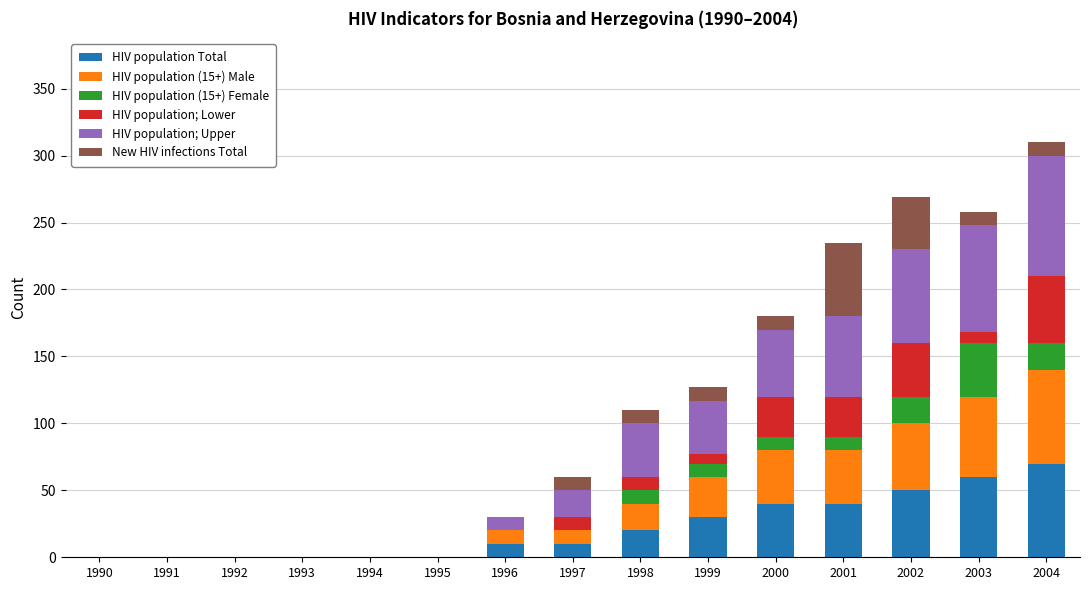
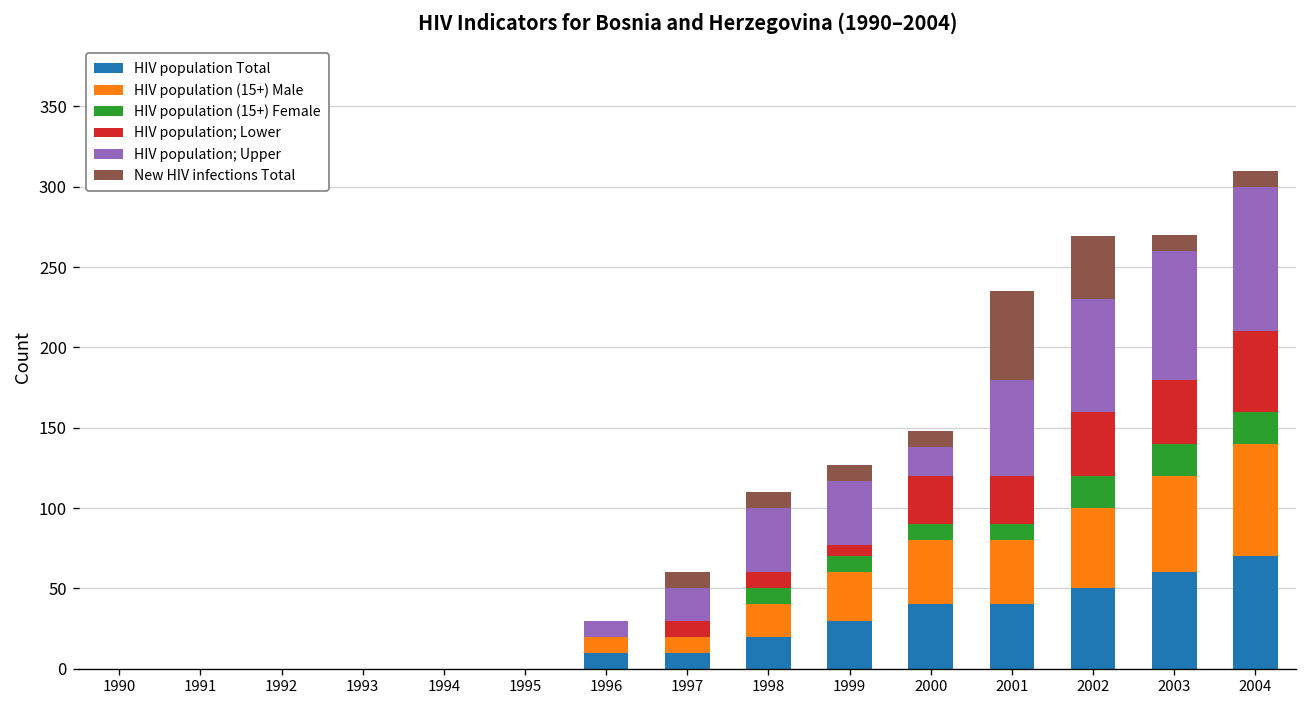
  {
    "HIV population Total": {
      "1990": 0,
      "1991": 0,
      "1992": 0,
      "1993": 0,
      "1994": 0,
      "1995": 0,
      "1996": 10,
      "1997": 10,
      "1998": 20,
      "1999": 30,
      "2000": 40,
      "2001": 40,
      "2002": 50,
      "2003": 60,
      "2004": 70
    },
    "HIV population (15+) Male": {
      "1990": 0,
      "1991": 0,
      "1992": 0,
      "1993": 0,
      "1994": 0,
      "1995": 0,
      "1996": 10,
      "1997": 10,
      "1998": 20,
      "1999": 30,
      "2000": 40,
      "2001": 40,
      "2002": 50,
      "2003": 60,
      "2004": 70
    },
    "HIV population (15+) Female": {
      "1990": 0,
      "1991": 0,
      "1992": 0,
      "1993": 0,
      "1994": 0,
      "1995": 0,
      "1996": 0,
      "1997": 0,
      "1998": 10,
      "1999": 10,
      "2000": 10,
      "2001": 10,
      "2002": 20,
-     "2003": 40,
+     "2003": 20,
      "2004": 20
    },
    "HIV population; Lower": {
      "1990": 0,
      "1991": 0,
      "1992": 0,
      "1993": 0,
      "1994": 0,
      "1995": 0,
      "1996": 0,
      "1997": 10,
      "1998": 10,
      "1999": 7,
      "2000": 30,
      "2001": 30,
      "2002": 40,
-     "2003": 8,
+     "2003": 40,
      "2004": 50
    },
    "HIV population; Upper": {
      "1990": 0,
      "1991": 0,
      "1992": 0,
      "1993": 0,
      "1994": 0,
      "1995": 0,
      "1996": 10,
      "1997": 20,
      "1998": 40,
      "1999": 40,
-     "2000": 50,
+     "2000": 18,
      "2001": 60,
      "2002": 70,
      "2003": 80,
      "2004": 90
    },
    "New HIV infections Total": {
      "1990": 0,
      "1991": 0,
      "1992": 0,
      "1993": 0,
      "1994": 0,
      "1995": 0,
      "1996": 0,
      "1997": 10,
      "1998": 10,
      "1999": 10,
      "2000": 10,
      "2001": 55,
      "2002": 39,
      "2003": 10,
      "2004": 10
    }
  }
